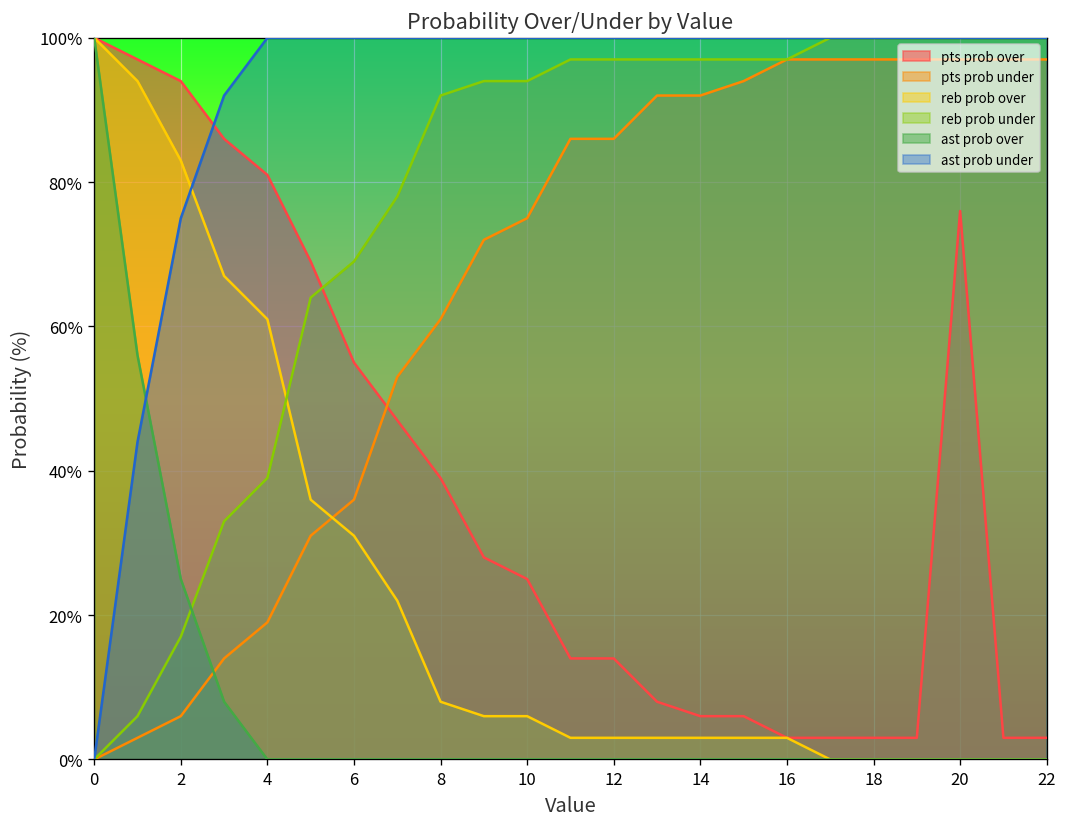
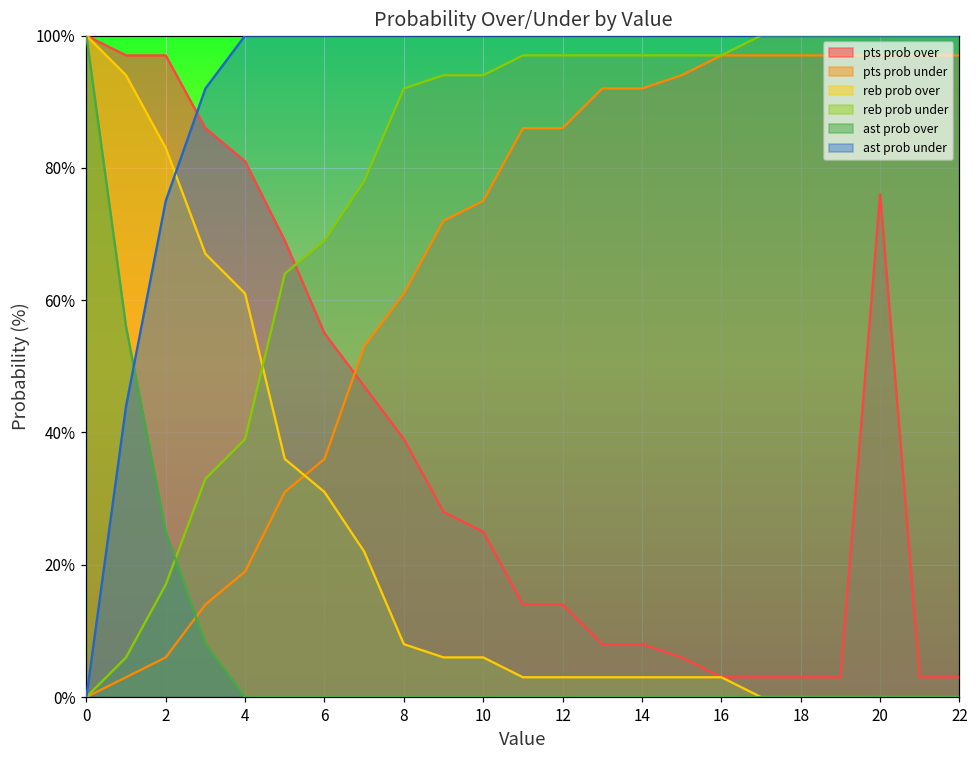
  {
    "pts prob over": {
-     "2": "94%",
+     "2": "97%",
      "4": "81%",
      "6": "55%",
      "8": "39%",
      "10": "25%",
      "12": "14%",
-     "14": "6%",
+     "14": "8%",
      "18": "3%",
      "20": "76%",
      "22": "3%"
    },
    "ast prob under": {
      "2": "75%",
      "4": "100%",
      "6": "100%",
      "8": "100%",
      "10": "100%",
      "12": "100%",
      "14": "100%",
      "16": "100%"
    }
  }
